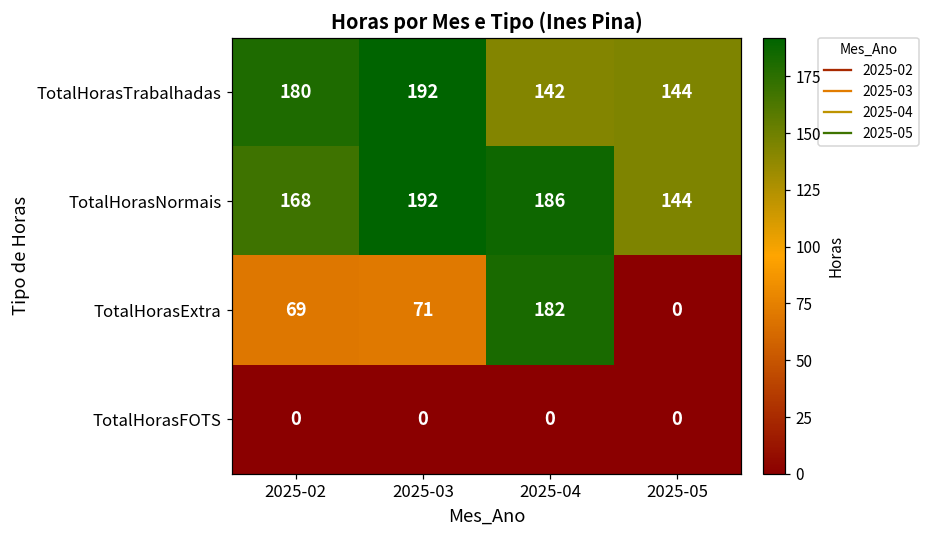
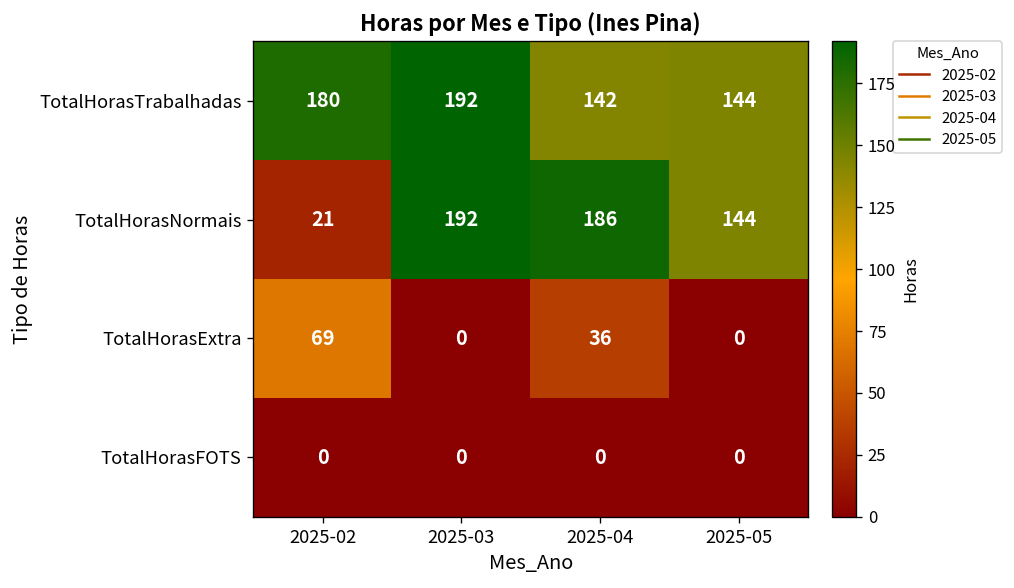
  {
    "TotalHorasTrabalhadas": {
      "2025-02": 180,
      "2025-03": 192,
      "2025-04": 142,
      "2025-05": 144
    },
    "TotalHorasNormais": {
-     "2025-02": 168,
+     "2025-02": 21,
      "2025-03": 192,
      "2025-04": 186,
      "2025-05": 144
    },
    "TotalHorasExtra": {
      "2025-02": 69,
-     "2025-03": 71,
-     "2025-04": 182,
+     "2025-03": 0,
+     "2025-04": 36,
      "2025-05": 0
    },
    "TotalHorasFOTS": {
      "2025-02": 0,
      "2025-03": 0,
      "2025-04": 0,
      "2025-05": 0
    }
  }
